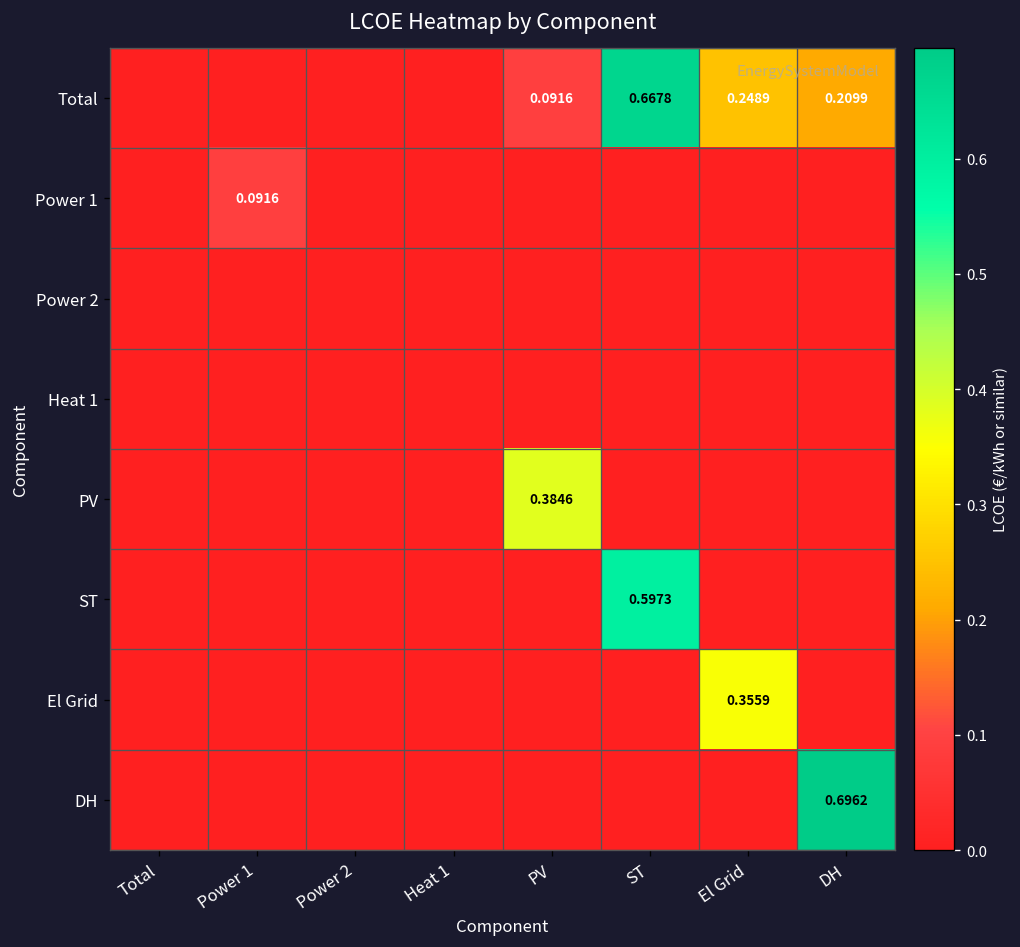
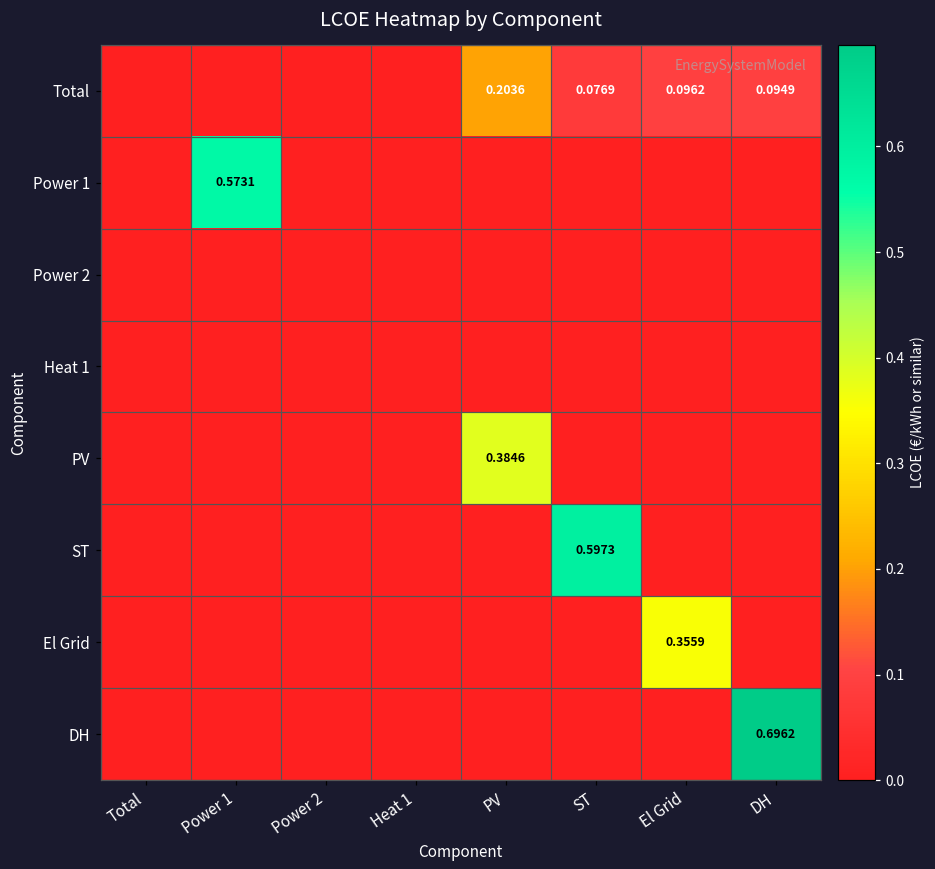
  {
    "Total": {
-     "PV": 0.0916,
-     "ST": 0.6678,
-     "El Grid": 0.2489,
-     "DH": 0.2099
+     "PV": 0.2036,
+     "ST": 0.0769,
+     "El Grid": 0.0962,
+     "DH": 0.0949
    },
    "Power 1": {
-     "Power 1": 0.0916
+     "Power 1": 0.5731
    },
    "PV": {
      "PV": 0.3846
    },
    "ST": {
      "ST": 0.5973
    },
    "El Grid": {
      "El Grid": 0.3559
    },
    "DH": {
      "DH": 0.6962
    }
  }
